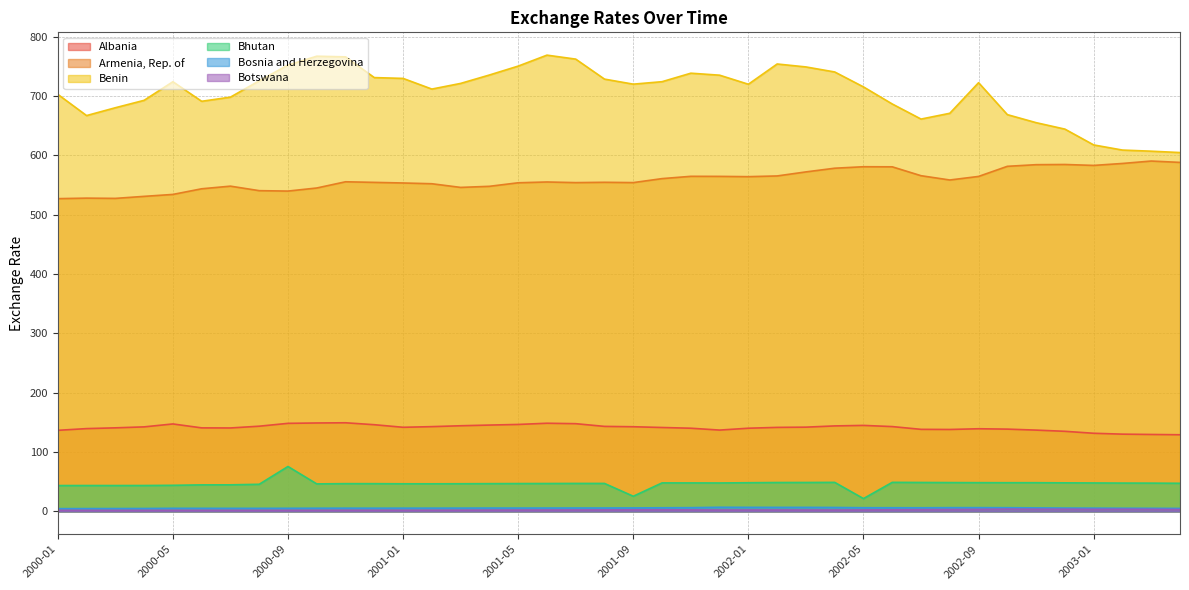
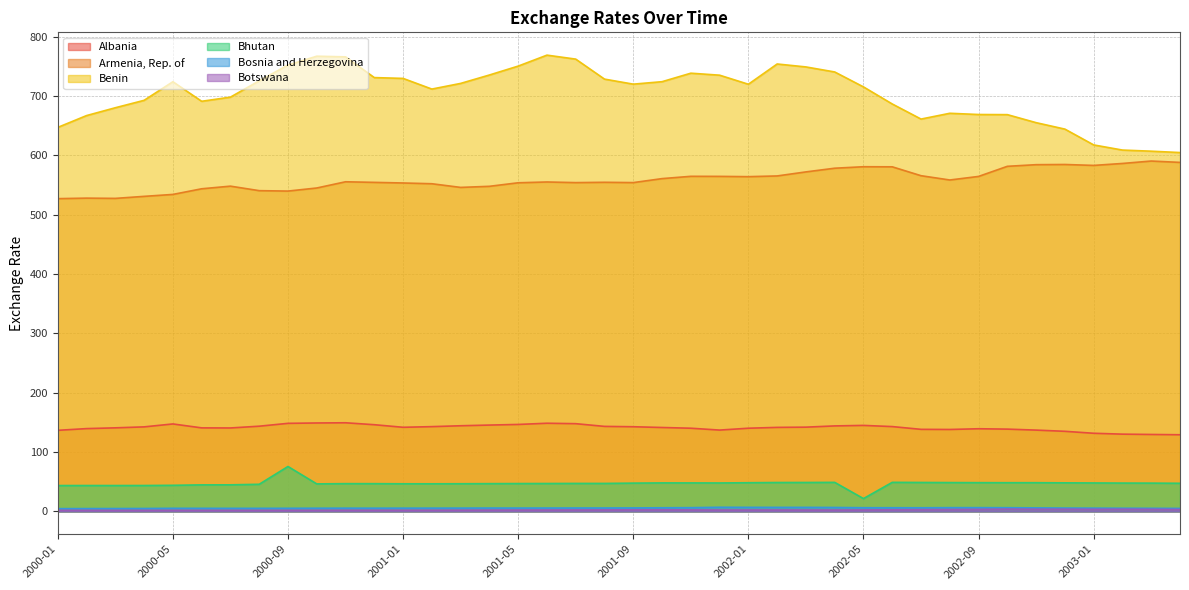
  {
    "Benin": {
-     "2000-01": 700,
+     "2000-01": 650,
      "2001-01": 730,
      "2001-05": 750,
      "2001-09": 720,
      "2002-01": 720,
      "2002-05": 720,
-     "2002-09": 720,
+     "2002-09": 670,
      "2003-01": 620
    },
    "Bhutan": {
      "2000-01": 40,
      "2000-05": 40,
      "2000-09": 80,
      "2001-01": 50,
      "2001-05": 50,
-     "2001-09": 30,
+     "2001-09": 50,
      "2002-01": 50,
      "2002-05": 20,
      "2002-09": 50,
      "2003-01": 50
    },
    "Bosnia and Herzegovina": {
      "2002-01": 10
    },
    "Botswana": {
      "2002-01": 0
    }
  }
